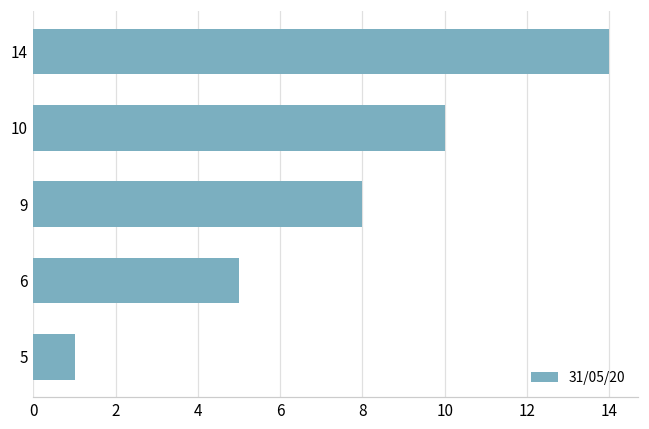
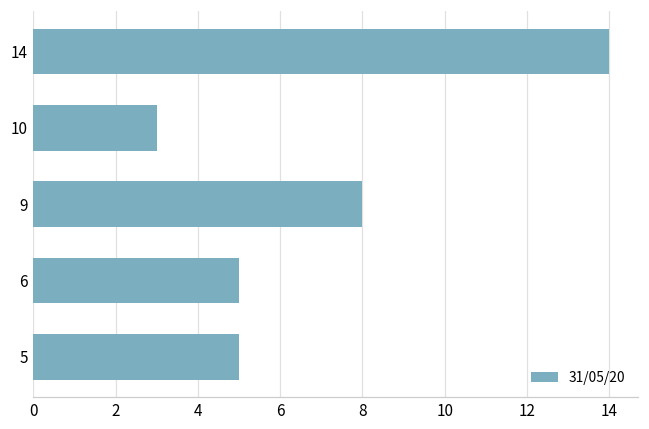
  {
    "14": 14,
-   "10": 10,
+   "10": 3,
    "9": 8,
    "6": 5,
-   "5": 1
+   "5": 5
  }
